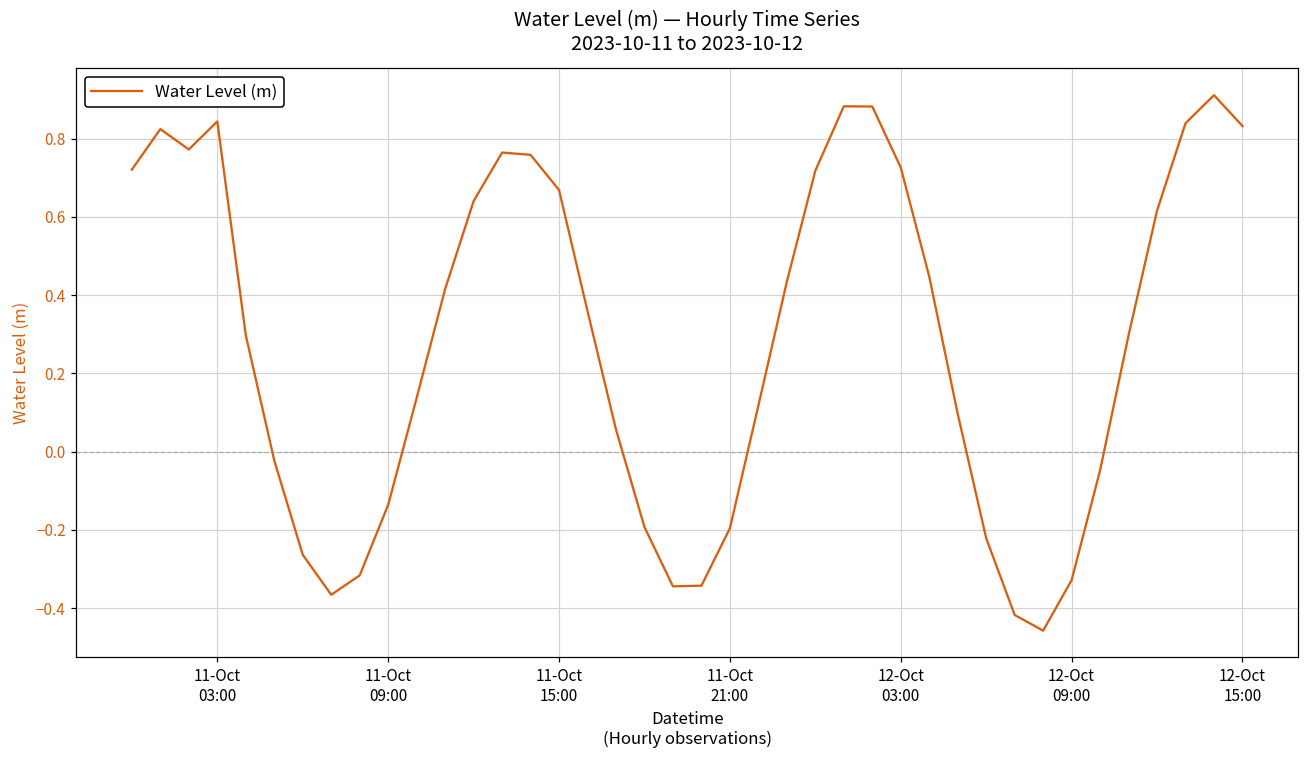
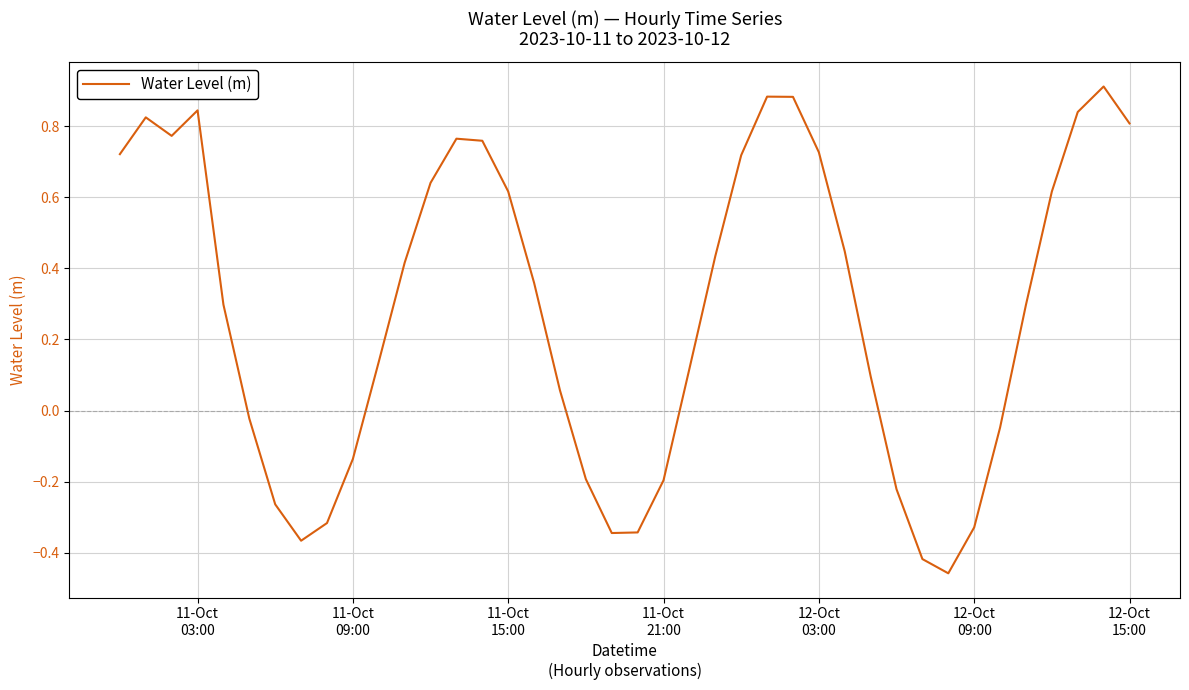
  {
    "11-Oct 03:00": 0.84,
    "11-Oct 09:00": -0.14,
-   "11-Oct 15:00": 0.67,
+   "11-Oct 15:00": 0.62,
    "11-Oct 21:00": -0.20,
    "12-Oct 03:00": 0.73,
    "12-Oct 09:00": -0.33,
-   "12-Oct 15:00": 0.83
+   "12-Oct 15:00": 0.81
  }
